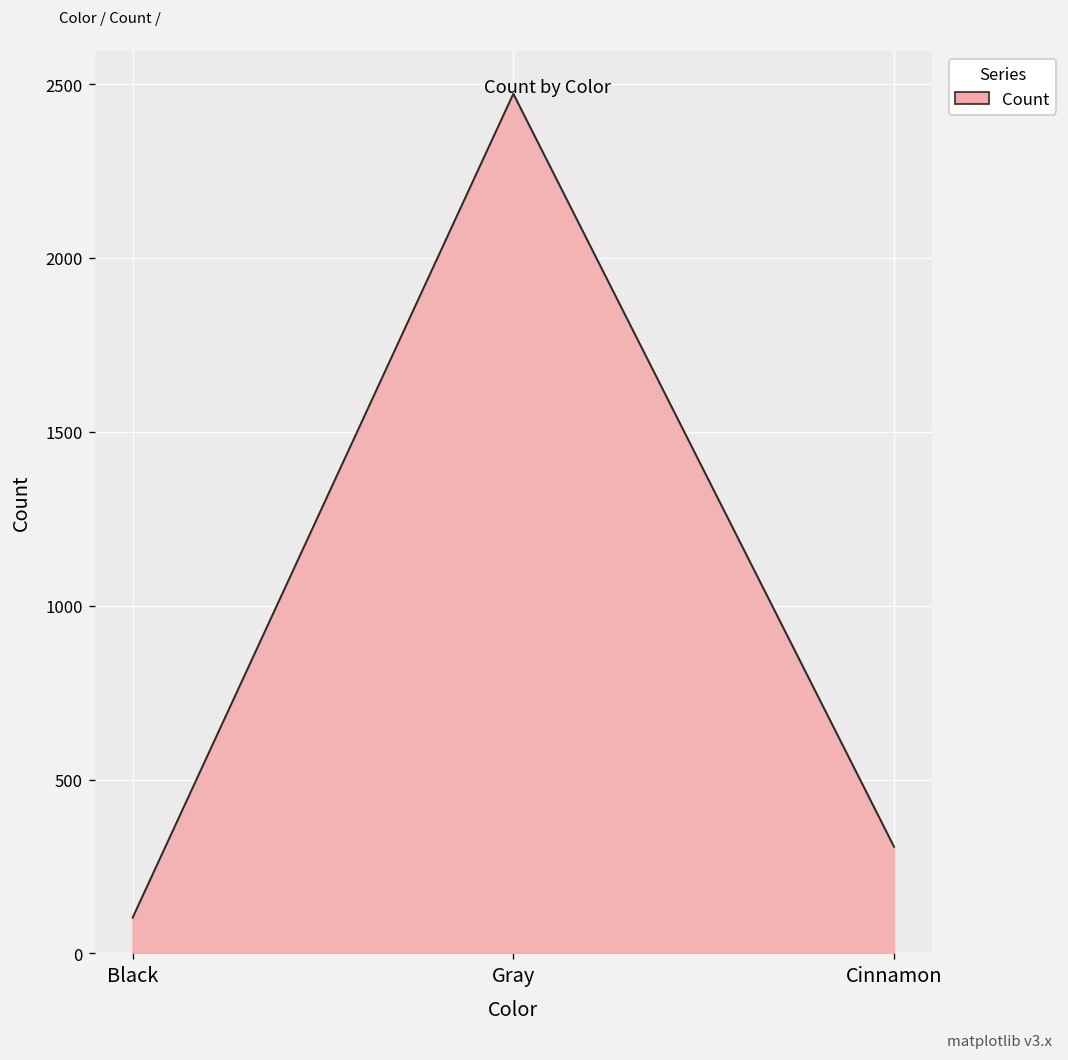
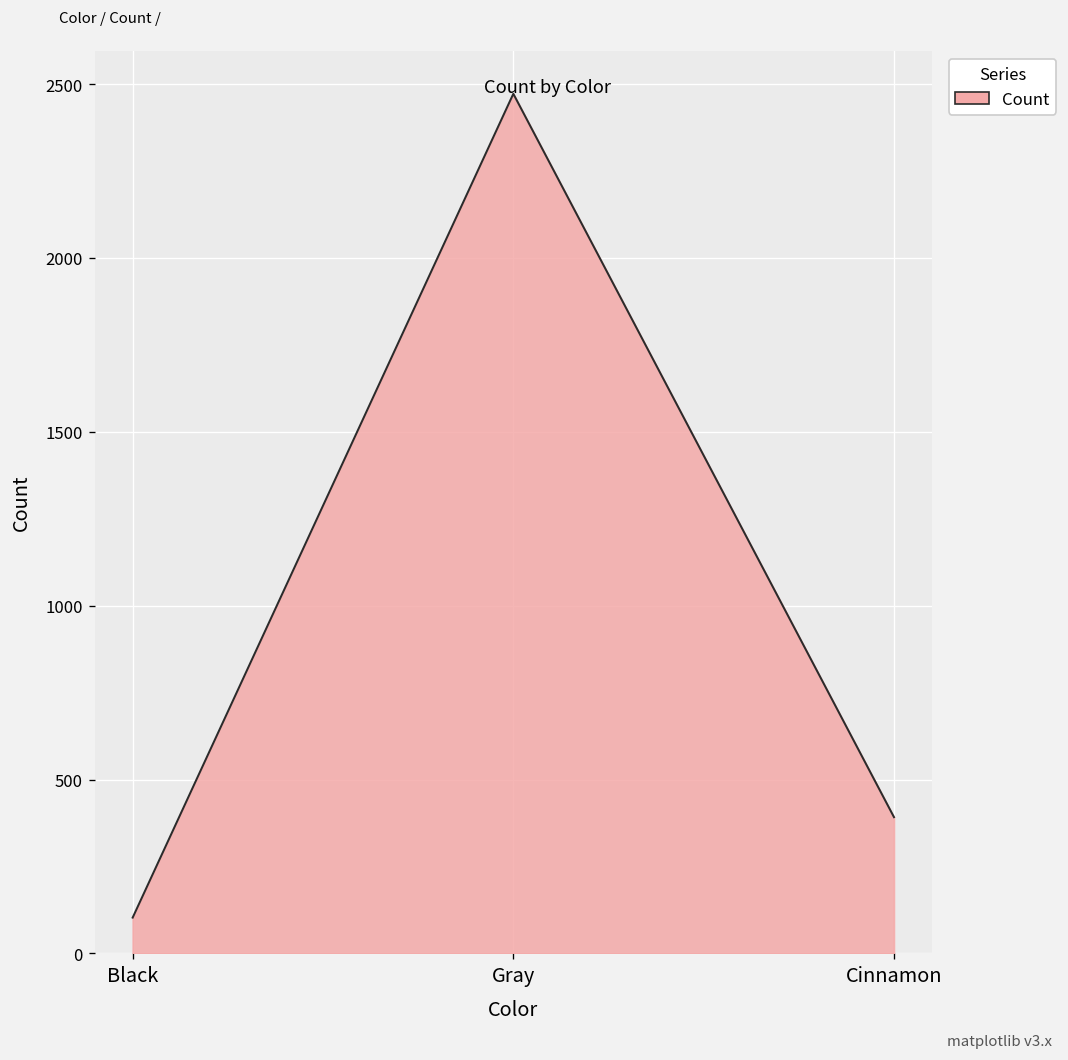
  {
    "Black": 100,
    "Gray": 2470,
-   "Cinnamon": 310
+   "Cinnamon": 390
  }
